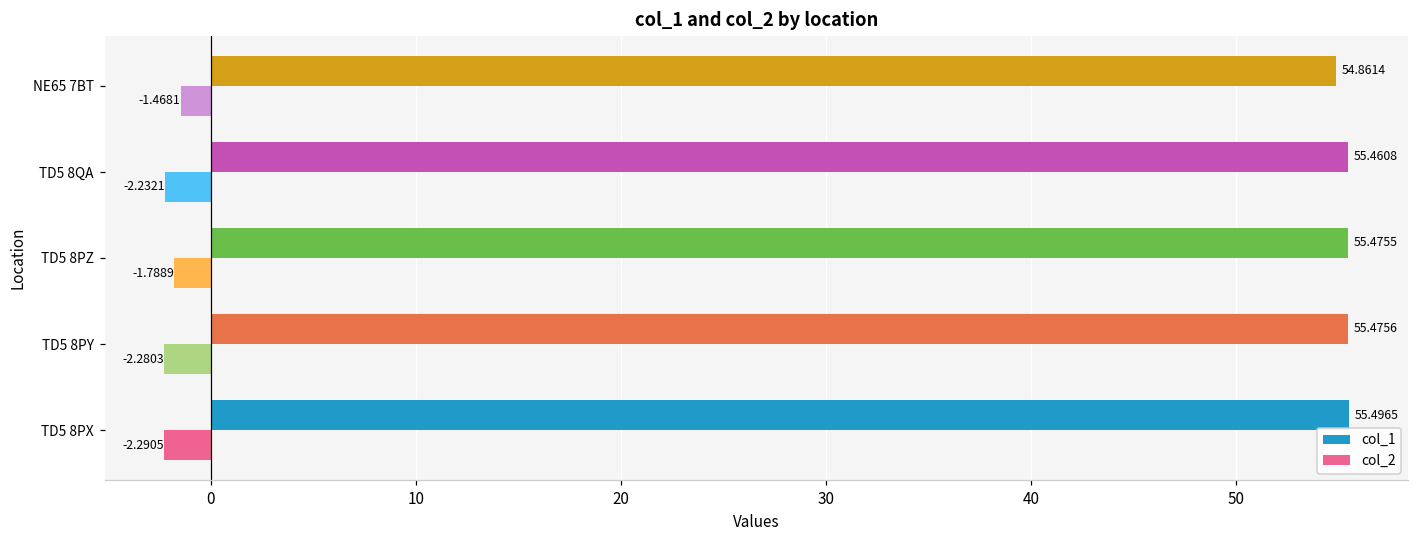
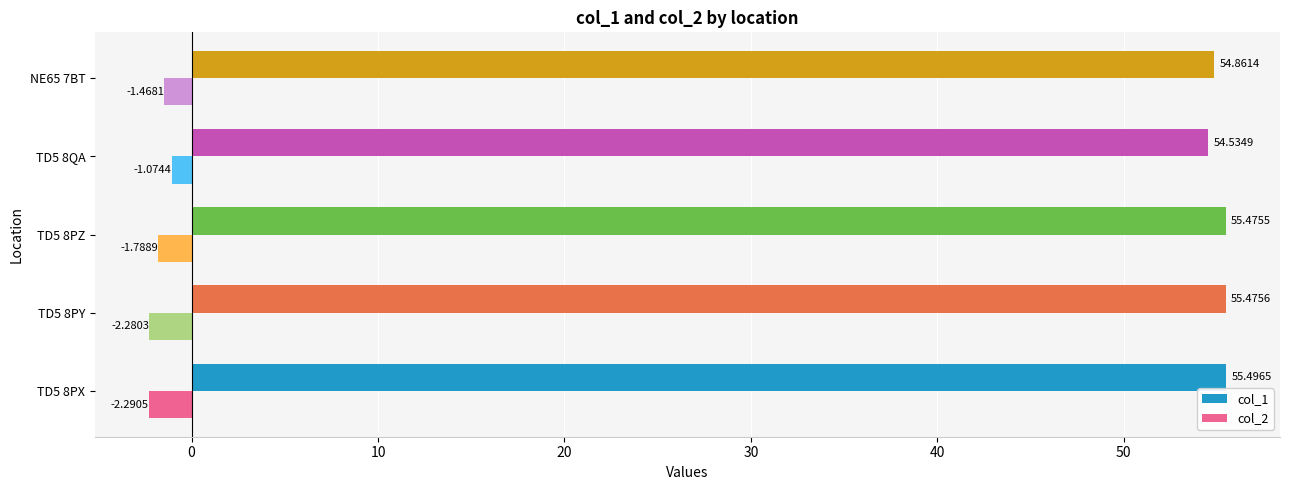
  {
    "col_1": {
      "NE65 7BT": 54.8614,
-     "TD5 8QA": 55.4608,
+     "TD5 8QA": 54.5349,
      "TD5 8PZ": 55.4755,
      "TD5 8PY": 55.4756,
      "TD5 8PX": 55.4965
    },
    "col_2": {
      "NE65 7BT": -1.4681,
-     "TD5 8QA": -2.2321,
+     "TD5 8QA": -1.0744,
      "TD5 8PZ": -1.7889,
      "TD5 8PY": -2.2803,
      "TD5 8PX": -2.2905
    }
  }
